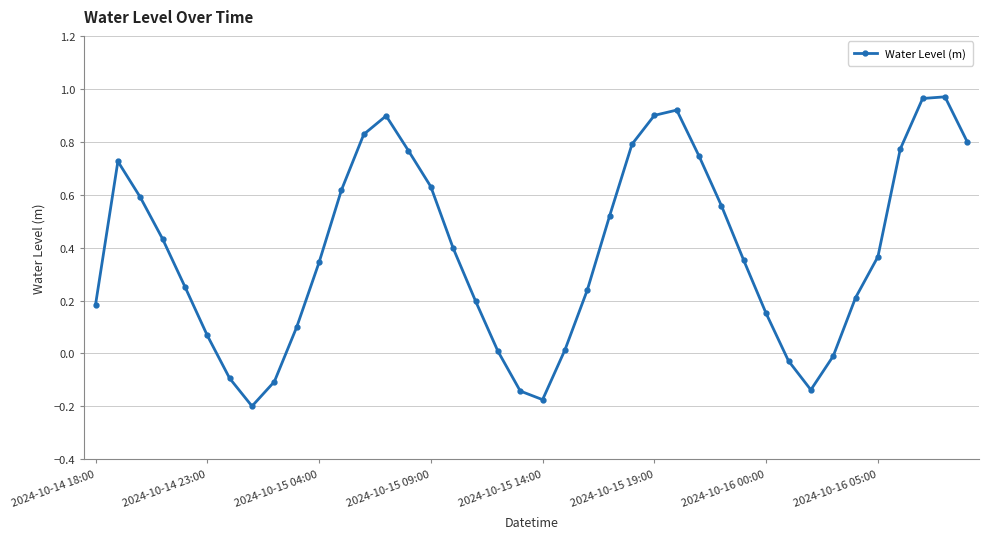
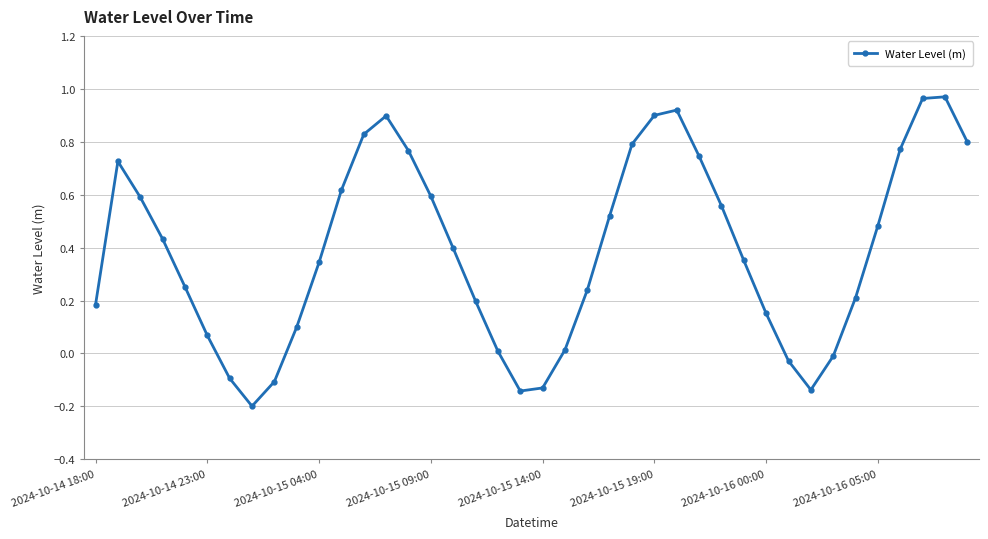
  {
    "2024-10-14 18:00": 0.18,
    "2024-10-14 23:00": 0.07,
    "2024-10-15 04:00": 0.34,
-   "2024-10-15 09:00": 0.63,
-   "2024-10-15 14:00": -0.17,
+   "2024-10-15 09:00": 0.59,
+   "2024-10-15 14:00": -0.13,
    "2024-10-15 19:00": 0.90,
    "2024-10-16 00:00": 0.15,
-   "2024-10-16 05:00": 0.37
+   "2024-10-16 05:00": 0.48
  }
